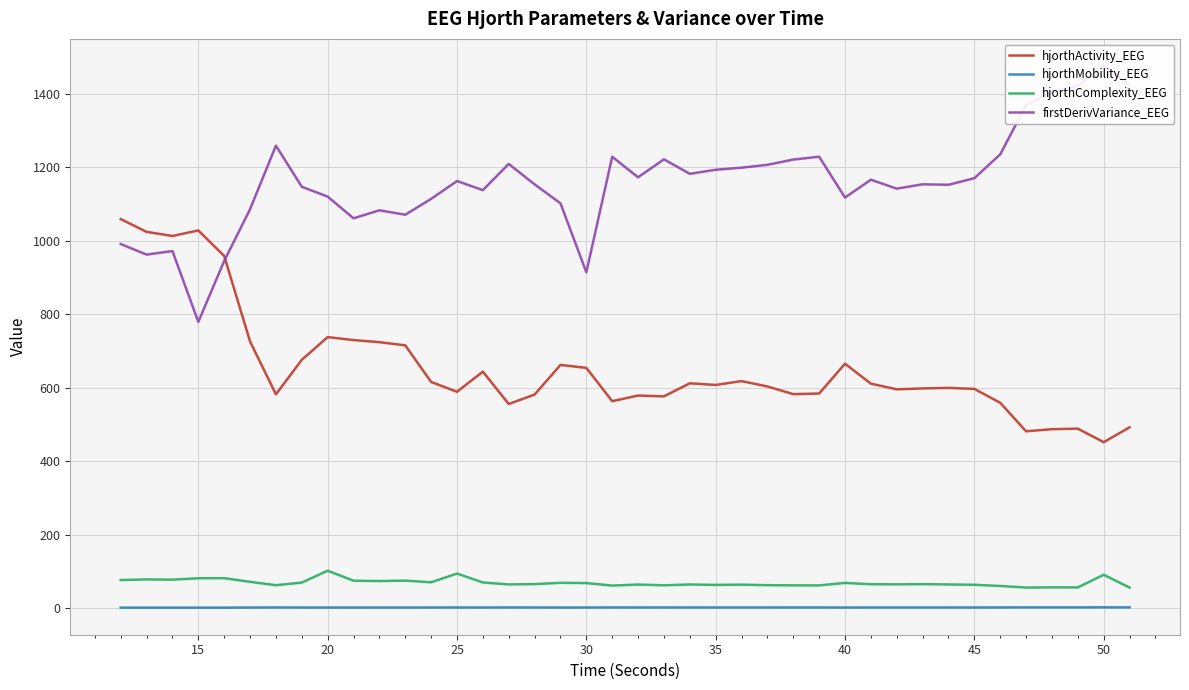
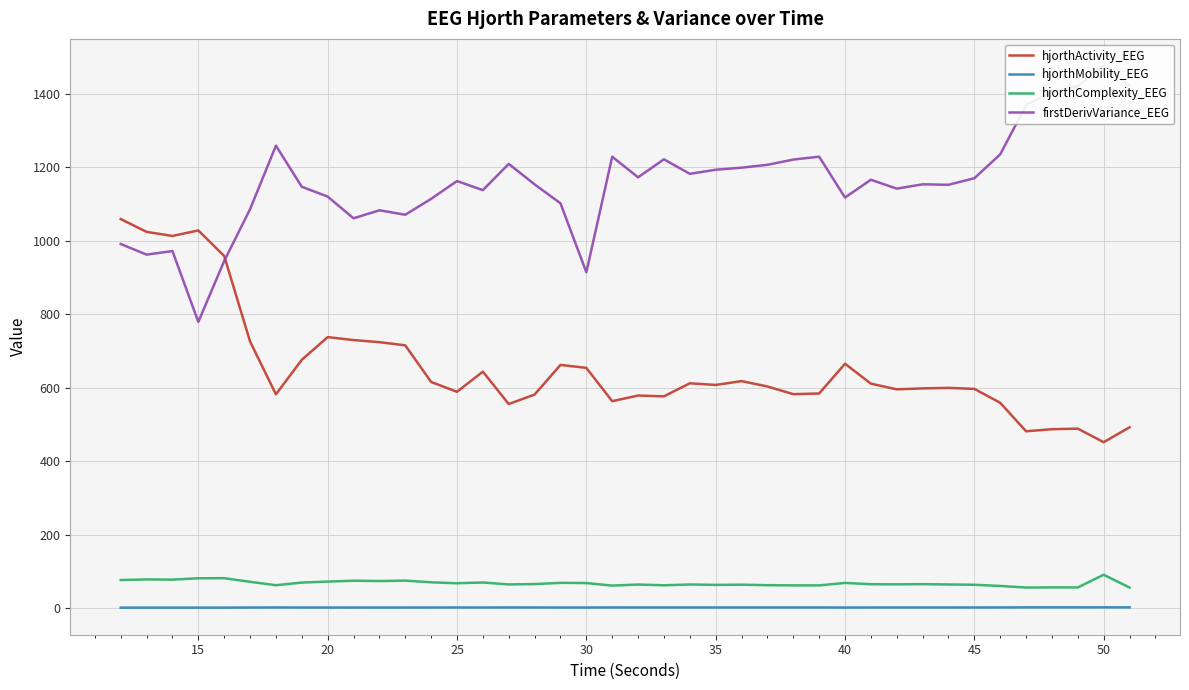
  {
    "hjorthActivity_EEG": {
      "15": 1030,
      "20": 740,
      "25": 590,
      "30": 650,
      "35": 610,
      "40": 670,
      "45": 600,
      "50": 450
    },
    "hjorthMobility_EEG": {
      "15": 0,
      "20": 0,
      "25": 0,
      "30": 0,
      "35": 0,
      "40": 0,
      "45": 0,
      "50": 0
    },
    "hjorthComplexity_EEG": {
      "15": 80,
-     "20": 100,
-     "25": 90,
+     "20": 70,
+     "25": 70,
      "30": 70,
      "35": 60,
      "40": 70,
      "45": 60,
      "50": 90
    },
    "firstDerivVariance_EEG": {
      "15": 780,
      "20": 1120,
      "25": 1160,
      "30": 910,
      "35": 1190,
      "40": 1120,
      "45": 1170
    }
  }
